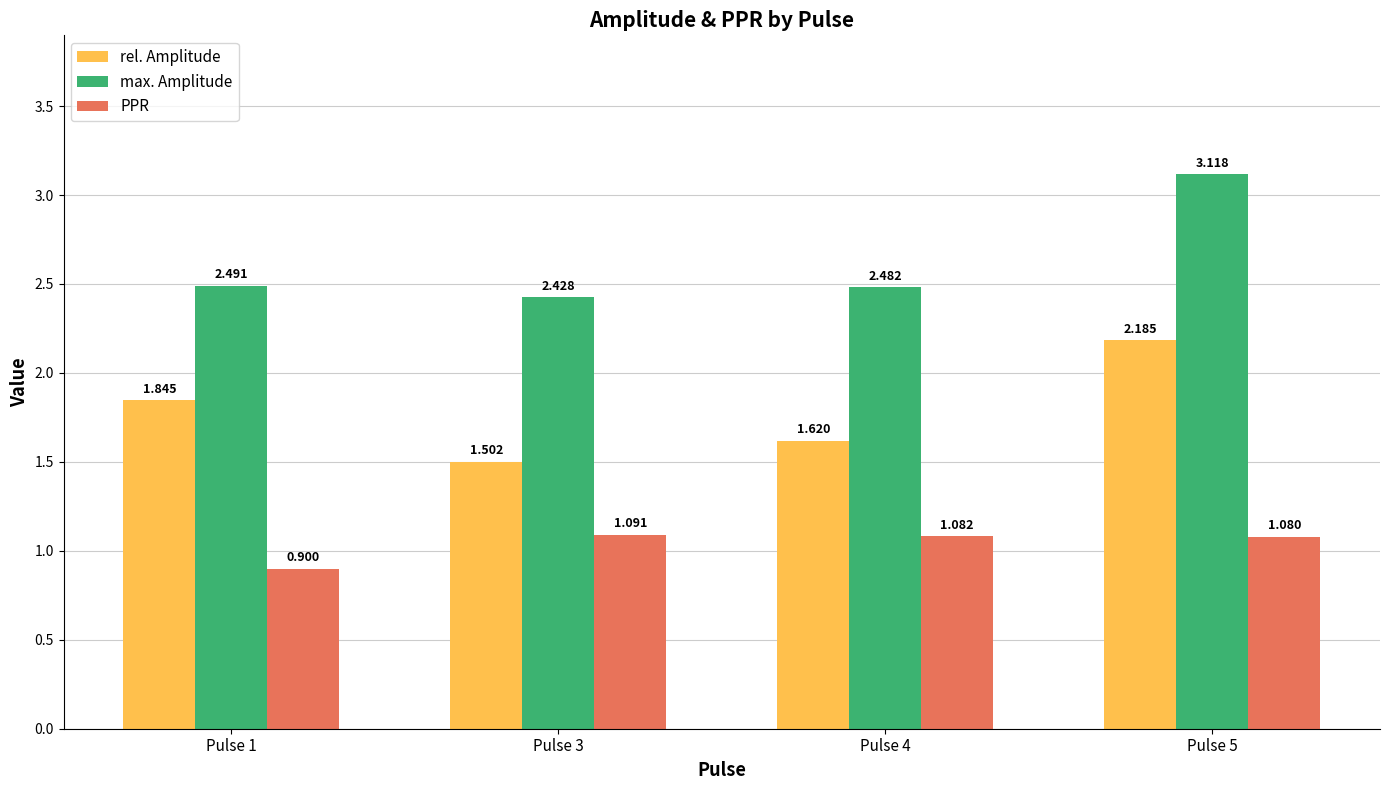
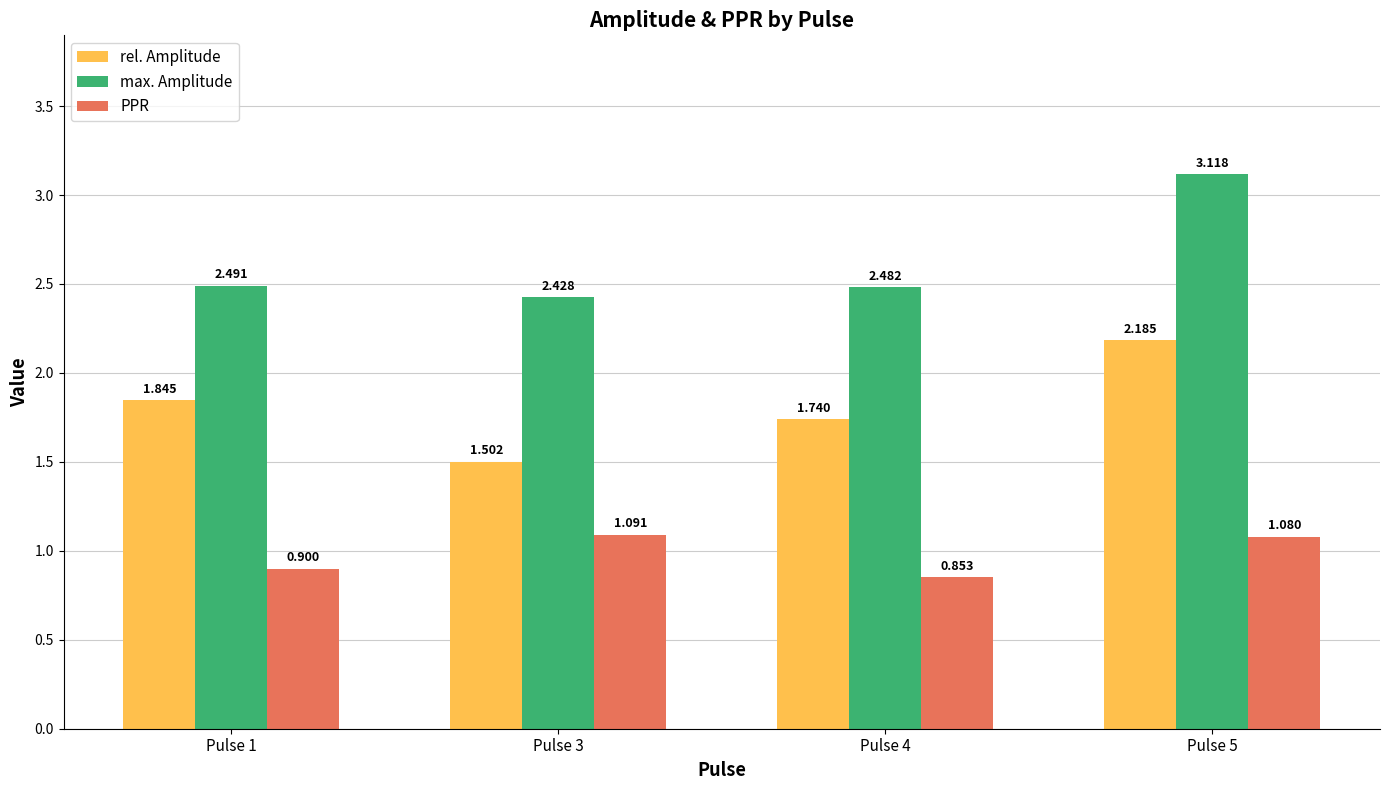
  {
    "rel. Amplitude": {
      "Pulse 1": 1.845,
      "Pulse 3": 1.502,
-     "Pulse 4": 1.620,
+     "Pulse 4": 1.740,
      "Pulse 5": 2.185
    },
    "max. Amplitude": {
      "Pulse 1": 2.491,
      "Pulse 3": 2.428,
      "Pulse 4": 2.482,
      "Pulse 5": 3.118
    },
    "PPR": {
      "Pulse 1": 0.900,
      "Pulse 3": 1.091,
-     "Pulse 4": 1.082,
+     "Pulse 4": 0.853,
      "Pulse 5": 1.080
    }
  }
